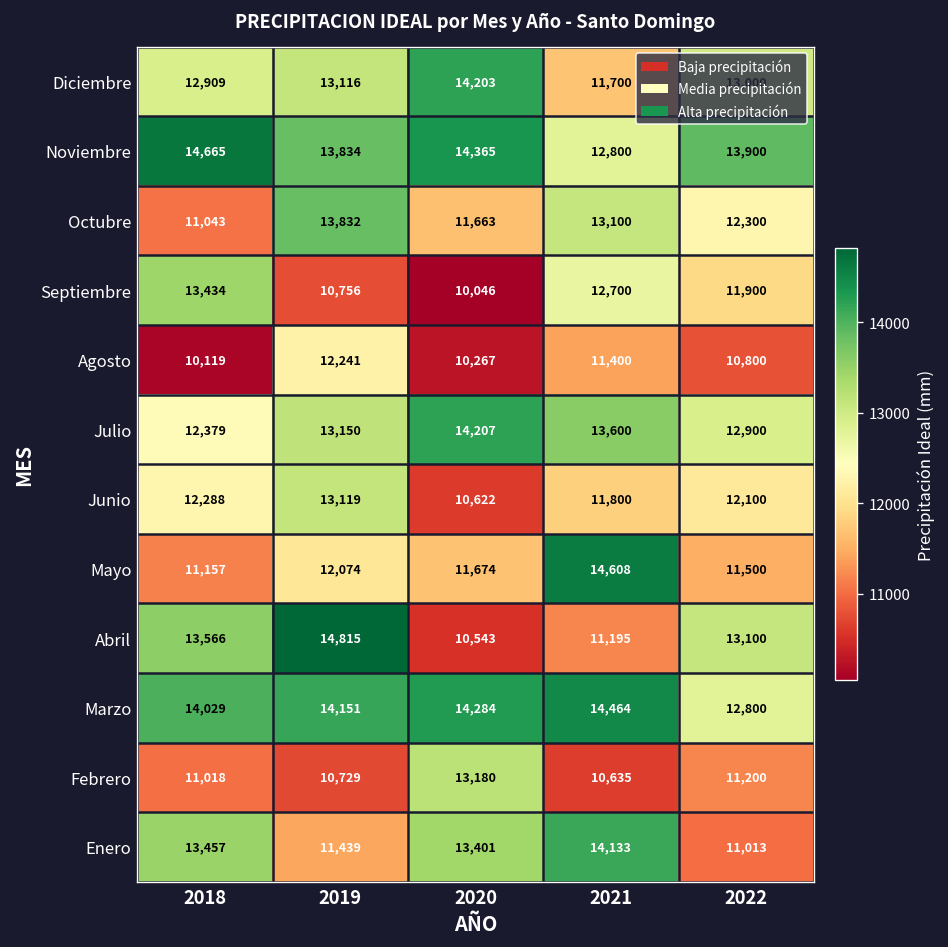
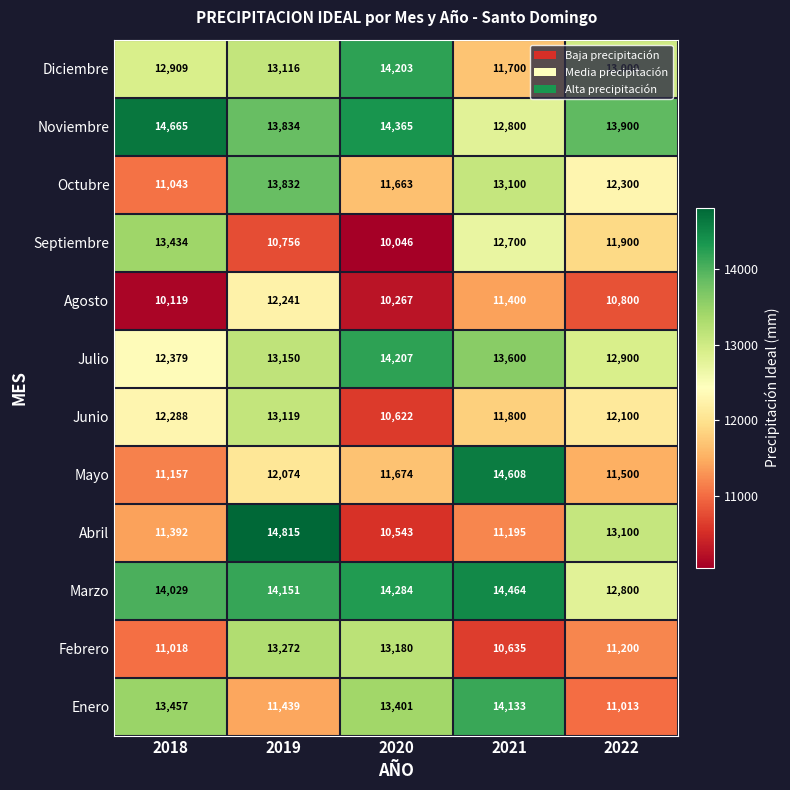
  {
    "Diciembre": {
      "2018": "12,909",
      "2019": "13,116",
      "2020": "14,203",
      "2021": "11,700"
    },
    "Noviembre": {
      "2018": "14,665",
      "2019": "13,834",
      "2020": "14,365",
      "2021": "12,800",
      "2022": "13,900"
    },
    "Octubre": {
      "2018": "11,043",
      "2019": "13,832",
      "2020": "11,663",
      "2021": "13,100",
      "2022": "12,300"
    },
    "Septiembre": {
      "2018": "13,434",
      "2019": "10,756",
      "2020": "10,046",
      "2021": "12,700",
      "2022": "11,900"
    },
    "Agosto": {
      "2018": "10,119",
      "2019": "12,241",
      "2020": "10,267",
      "2021": "11,400",
      "2022": "10,800"
    },
    "Julio": {
      "2018": "12,379",
      "2019": "13,150",
      "2020": "14,207",
      "2021": "13,600",
      "2022": "12,900"
    },
    "Junio": {
      "2018": "12,288",
      "2019": "13,119",
      "2020": "10,622",
      "2021": "11,800",
      "2022": "12,100"
    },
    "Mayo": {
      "2018": "11,157",
      "2019": "12,074",
      "2020": "11,674",
      "2021": "14,608",
      "2022": "11,500"
    },
    "Abril": {
-     "2018": "13,566",
+     "2018": "11,392",
      "2019": "14,815",
      "2020": "10,543",
      "2021": "11,195",
      "2022": "13,100"
    },
    "Marzo": {
      "2018": "14,029",
      "2019": "14,151",
      "2020": "14,284",
      "2021": "14,464",
      "2022": "12,800"
    },
    "Febrero": {
      "2018": "11,018",
-     "2019": "10,729",
+     "2019": "13,272",
      "2020": "13,180",
      "2021": "10,635",
      "2022": "11,200"
    },
    "Enero": {
      "2018": "13,457",
      "2019": "11,439",
      "2020": "13,401",
      "2021": "14,133",
      "2022": "11,013"
    }
  }
